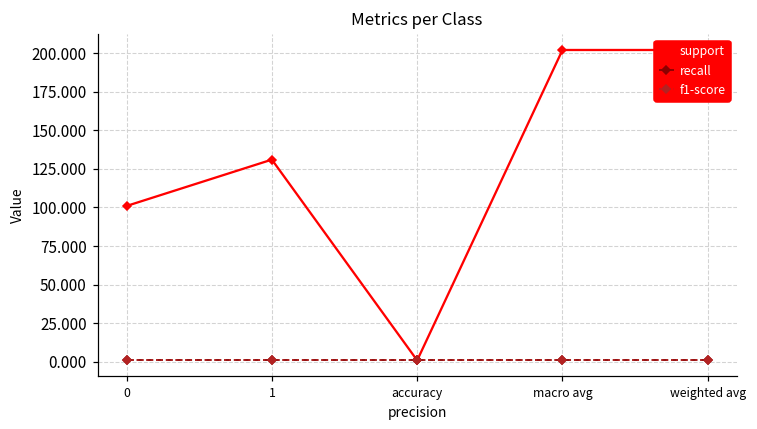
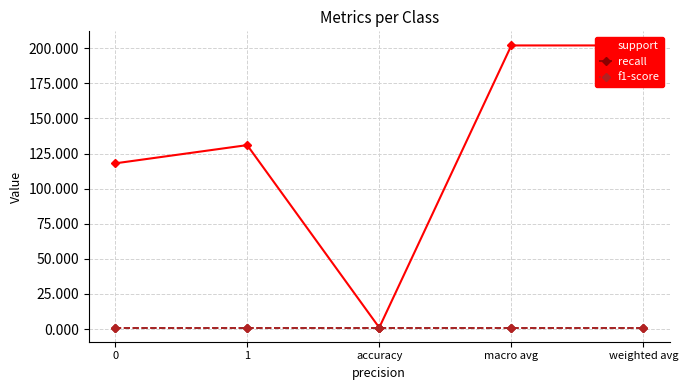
  {
    "support": {
-     "0": 101,
+     "0": 118,
      "1": 131,
      "macro avg": 202
    },
    "f1-score": {
      "0": 1,
      "1": 1,
      "macro avg": 1,
      "weighted avg": 1
    }
  }
